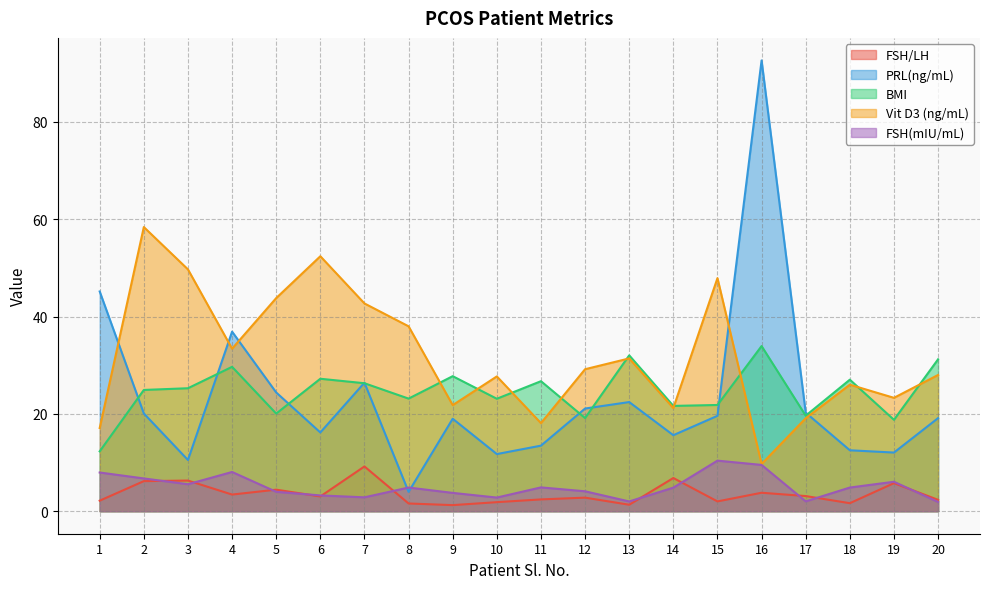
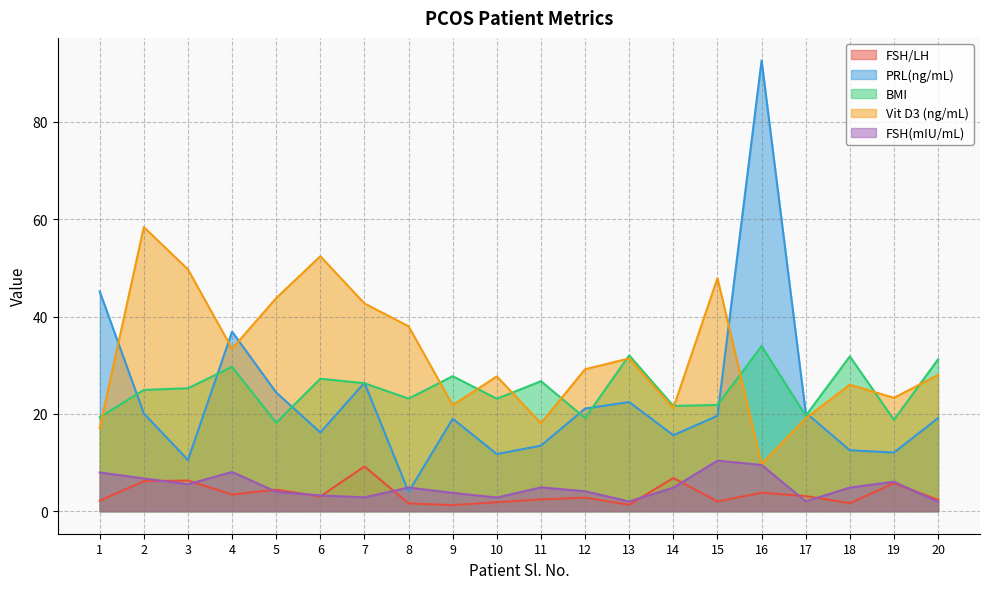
  {
    "FSH/LH": {
      "1": 2,
      "2": 6,
      "3": 6,
      "4": 3,
      "7": 9,
      "8": 2,
      "9": 1,
      "10": 2,
      "11": 2,
      "12": 3,
      "13": 1,
      "14": 7,
      "15": 2,
      "16": 4,
      "17": 3,
      "18": 2
    },
    "PRL(ng/mL)": {
      "1": 45,
      "2": 20,
      "3": 11,
      "4": 37,
      "5": 24,
      "6": 16,
      "8": 4,
      "9": 19,
      "10": 12,
      "11": 13,
      "12": 21,
      "13": 22,
      "14": 16,
      "15": 20,
      "16": 93,
      "17": 20,
      "18": 13,
      "19": 12,
      "20": 19
    },
    "BMI": {
-     "1": 12,
+     "1": 19,
      "2": 25,
      "3": 25,
      "4": 30,
-     "5": 20,
+     "5": 18,
      "6": 27,
      "8": 23,
      "9": 28,
      "10": 23,
      "11": 27,
      "12": 19,
      "13": 32,
      "15": 22,
      "16": 34,
      "17": 20,
-     "18": 27,
+     "18": 32,
      "19": 19,
      "20": 31
    },
    "Vit D3 (ng/mL)": {
      "1": 17,
      "2": 58,
      "3": 50,
      "4": 33,
      "5": 44,
      "6": 52,
      "7": 43,
      "8": 38,
      "9": 22,
      "10": 28,
      "11": 18,
      "12": 29,
      "13": 31,
      "15": 48,
      "17": 19,
      "18": 26,
      "19": 23,
      "20": 28
    },
    "FSH(mIU/mL)": {
      "1": 8,
      "2": 7,
      "3": 6,
      "4": 8,
      "7": 3,
      "8": 5,
      "9": 4,
      "10": 3,
      "11": 5,
      "12": 4,
      "13": 2,
      "14": 5,
      "15": 10,
      "17": 2,
      "18": 5
    }
  }
